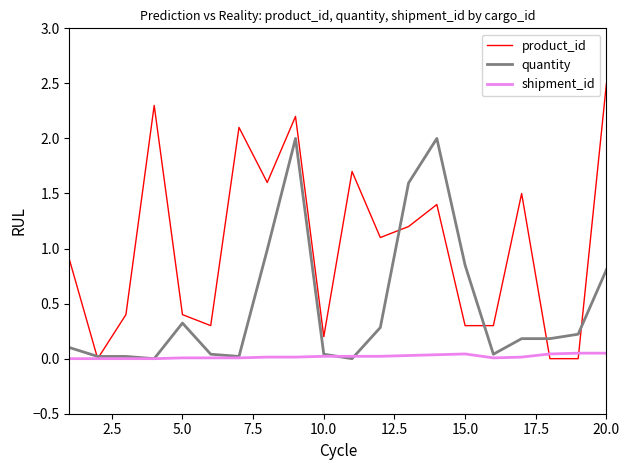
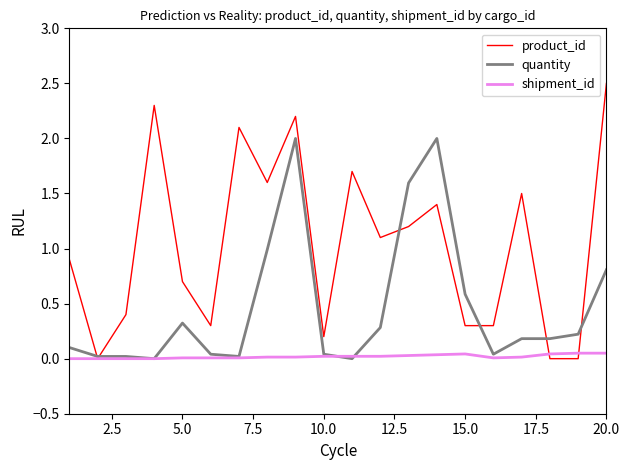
  {
    "product_id": {
-     "5.0": 0.40,
+     "5.0": 0.70,
      "10.0": 0.20,
      "15.0": 0.30,
      "20.0": 2.50
    },
    "quantity": {
      "5.0": 0.32,
-     "15.0": 0.85,
+     "15.0": 0.59,
      "20.0": 0.81
    },
    "shipment_id": {
      "5.0": 0.01,
      "15.0": 0.04,
      "20.0": 0.05
    }
  }
